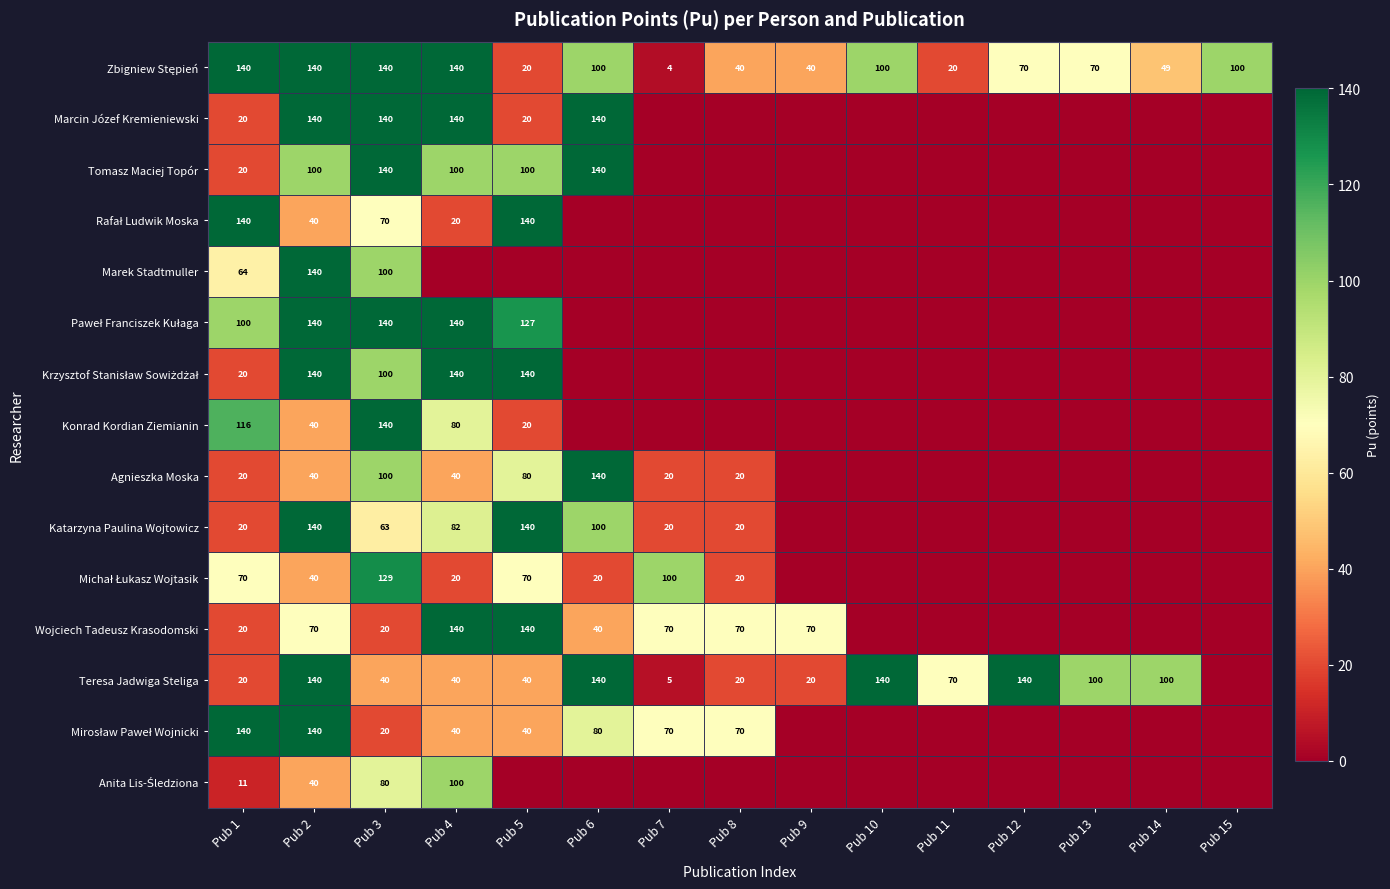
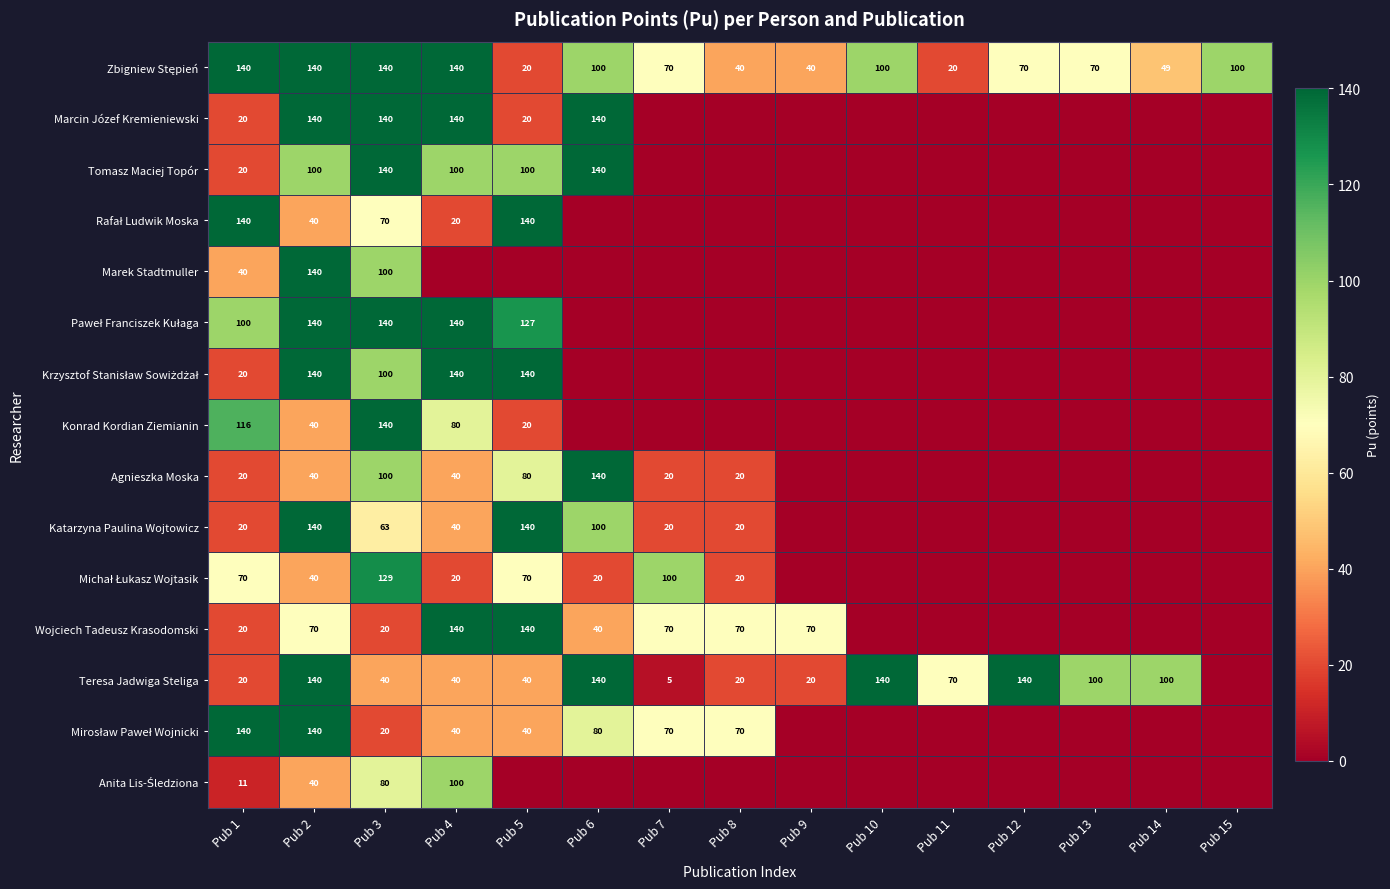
  {
    "Zbigniew Stępień": {
      "Pub 1": 140,
      "Pub 2": 140,
      "Pub 3": 140,
      "Pub 4": 140,
      "Pub 5": 20,
      "Pub 6": 100,
-     "Pub 7": 4,
+     "Pub 7": 70,
      "Pub 8": 40,
      "Pub 9": 40,
      "Pub 10": 100,
      "Pub 11": 20,
      "Pub 12": 70,
      "Pub 13": 70,
      "Pub 14": 49,
      "Pub 15": 100
    },
    "Marcin Józef Kremieniewski": {
      "Pub 1": 20,
      "Pub 2": 140,
      "Pub 3": 140,
      "Pub 4": 140,
      "Pub 5": 20,
      "Pub 6": 140
    },
    "Tomasz Maciej Topór": {
      "Pub 1": 20,
      "Pub 2": 100,
      "Pub 3": 140,
      "Pub 4": 100,
      "Pub 5": 100,
      "Pub 6": 140
    },
    "Rafał Ludwik Moska": {
      "Pub 1": 140,
      "Pub 2": 40,
      "Pub 3": 70,
      "Pub 4": 20,
      "Pub 5": 140
    },
    "Marek Stadtmuller": {
-     "Pub 1": 64,
+     "Pub 1": 40,
      "Pub 2": 140,
      "Pub 3": 100
    },
    "Paweł Franciszek Kułaga": {
      "Pub 1": 100,
      "Pub 2": 140,
      "Pub 3": 140,
      "Pub 4": 140,
      "Pub 5": 127
    },
    "Krzysztof Stanisław Sowiżdżał": {
      "Pub 1": 20,
      "Pub 2": 140,
      "Pub 3": 100,
      "Pub 4": 140,
      "Pub 5": 140
    },
    "Konrad Kordian Ziemianin": {
      "Pub 1": 116,
      "Pub 2": 40,
      "Pub 3": 140,
      "Pub 4": 80,
      "Pub 5": 20
    },
    "Agnieszka Moska": {
      "Pub 1": 20,
      "Pub 2": 40,
      "Pub 3": 100,
      "Pub 4": 40,
      "Pub 5": 80,
      "Pub 6": 140,
      "Pub 7": 20,
      "Pub 8": 20
    },
    "Katarzyna Paulina Wojtowicz": {
      "Pub 1": 20,
      "Pub 2": 140,
      "Pub 3": 63,
-     "Pub 4": 82,
+     "Pub 4": 40,
      "Pub 5": 140,
      "Pub 6": 100,
      "Pub 7": 20,
      "Pub 8": 20
    },
    "Michał Łukasz Wojtasik": {
      "Pub 1": 70,
      "Pub 2": 40,
      "Pub 3": 129,
      "Pub 4": 20,
      "Pub 5": 70,
      "Pub 6": 20,
      "Pub 7": 100,
      "Pub 8": 20
    },
    "Wojciech Tadeusz Krasodomski": {
      "Pub 1": 20,
      "Pub 2": 70,
      "Pub 3": 20,
      "Pub 4": 140,
      "Pub 5": 140,
      "Pub 6": 40,
      "Pub 7": 70,
      "Pub 8": 70,
      "Pub 9": 70
    },
    "Teresa Jadwiga Steliga": {
      "Pub 1": 20,
      "Pub 2": 140,
      "Pub 3": 40,
      "Pub 4": 40,
      "Pub 5": 40,
      "Pub 6": 140,
      "Pub 7": 5,
      "Pub 8": 20,
      "Pub 9": 20,
      "Pub 10": 140,
      "Pub 11": 70,
      "Pub 12": 140,
      "Pub 13": 100,
      "Pub 14": 100
    },
    "Mirosław Paweł Wojnicki": {
      "Pub 1": 140,
      "Pub 2": 140,
      "Pub 3": 20,
      "Pub 4": 40,
      "Pub 5": 40,
      "Pub 6": 80,
      "Pub 7": 70,
      "Pub 8": 70
    },
    "Anita Lis-Śledziona": {
      "Pub 1": 11,
      "Pub 2": 40,
      "Pub 3": 80,
      "Pub 4": 100
    }
  }
